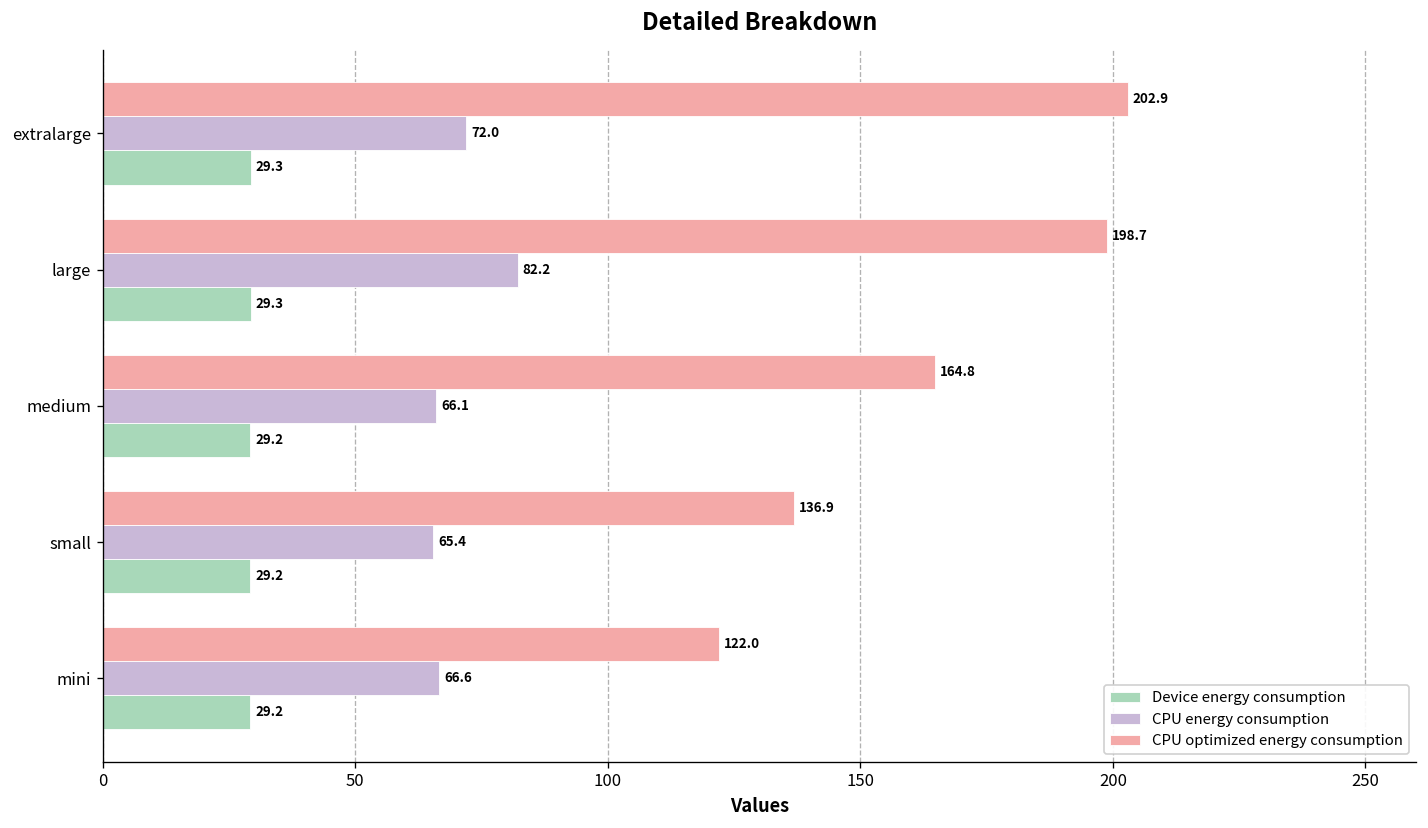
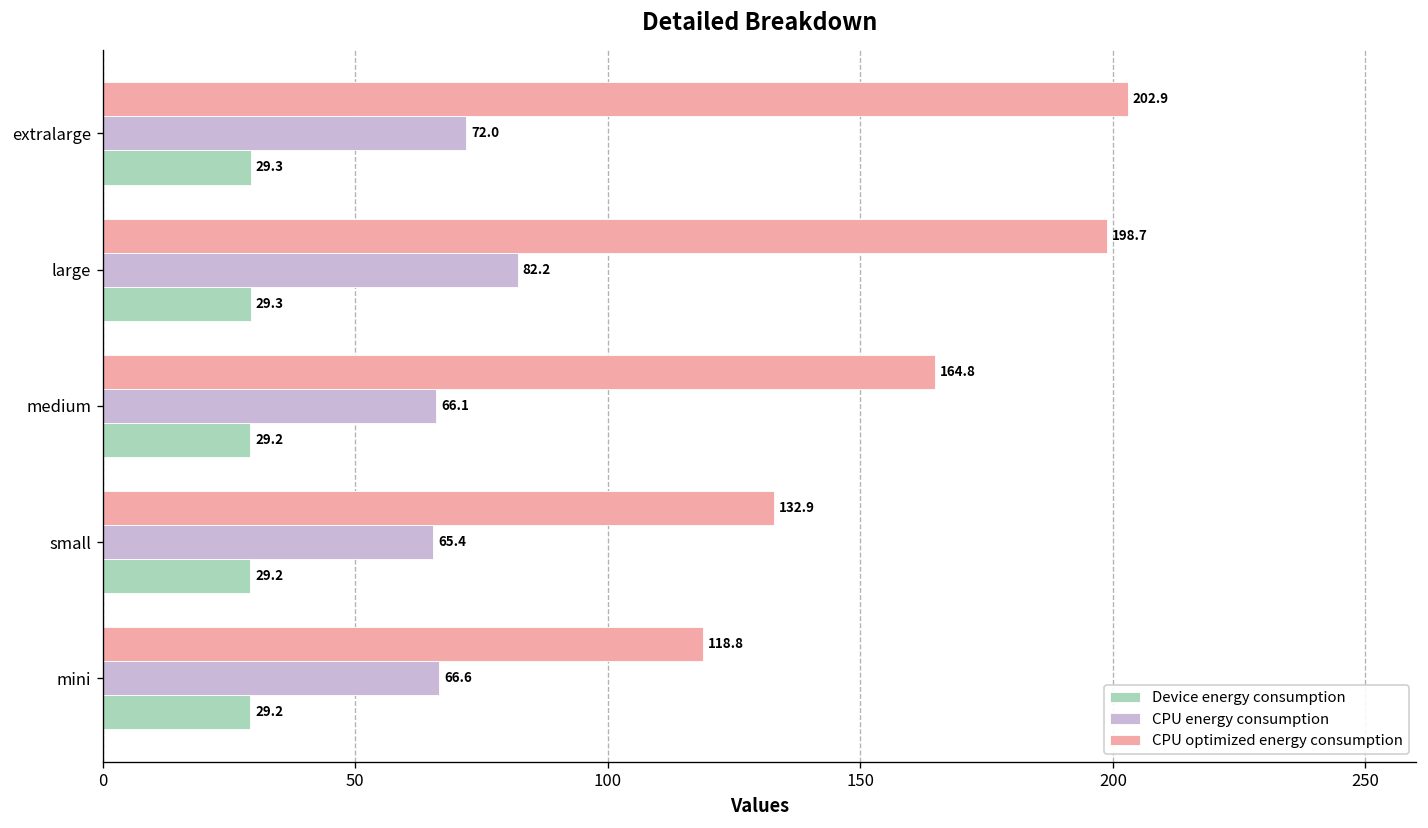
  {
    "CPU optimized energy consumption": {
      "extralarge": 202.9,
      "large": 198.7,
      "medium": 164.8,
-     "small": 136.9,
-     "mini": 122.0
+     "small": 132.9,
+     "mini": 118.8
    }
  }
